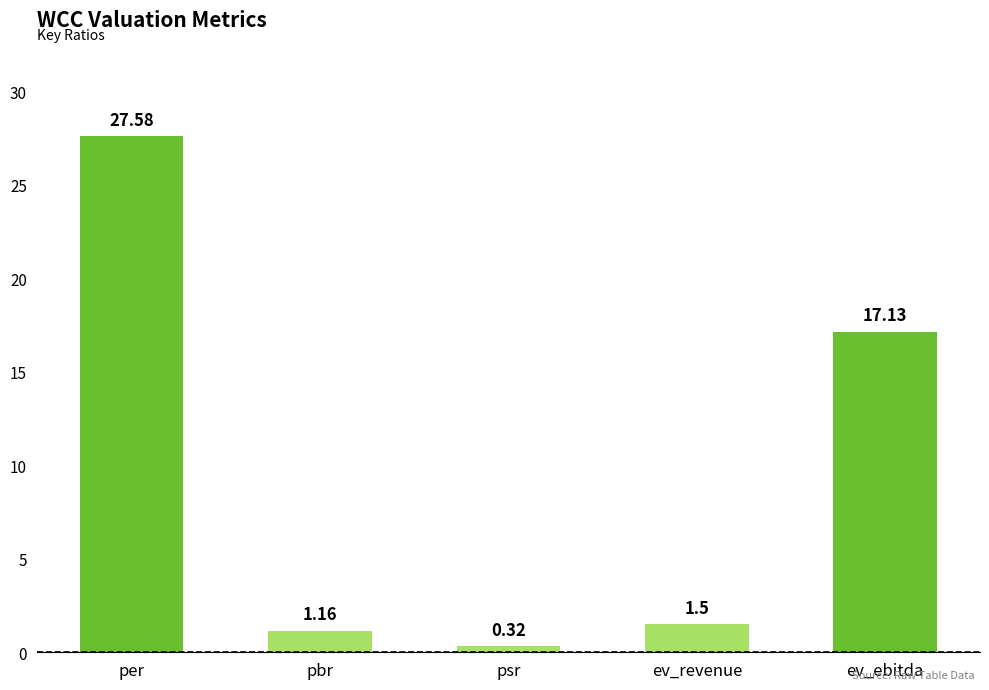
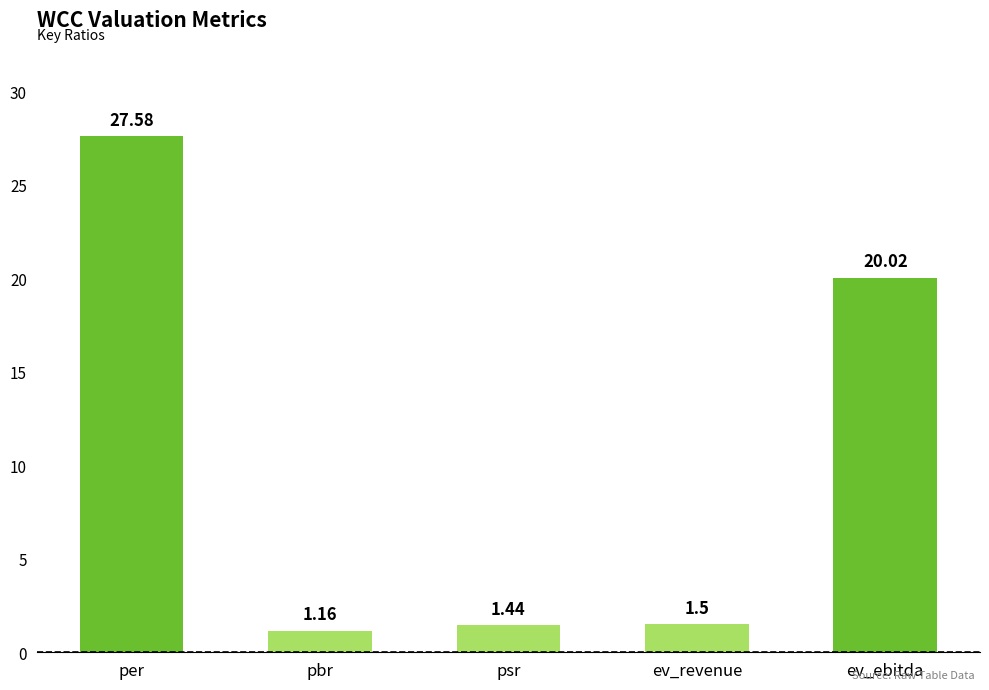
  {
    "per": 27.58,
    "pbr": 1.16,
-   "psr": 0.32,
+   "psr": 1.44,
    "ev_revenue": 1.5,
-   "ev_ebitda": 17.13
+   "ev_ebitda": 20.02
  }
